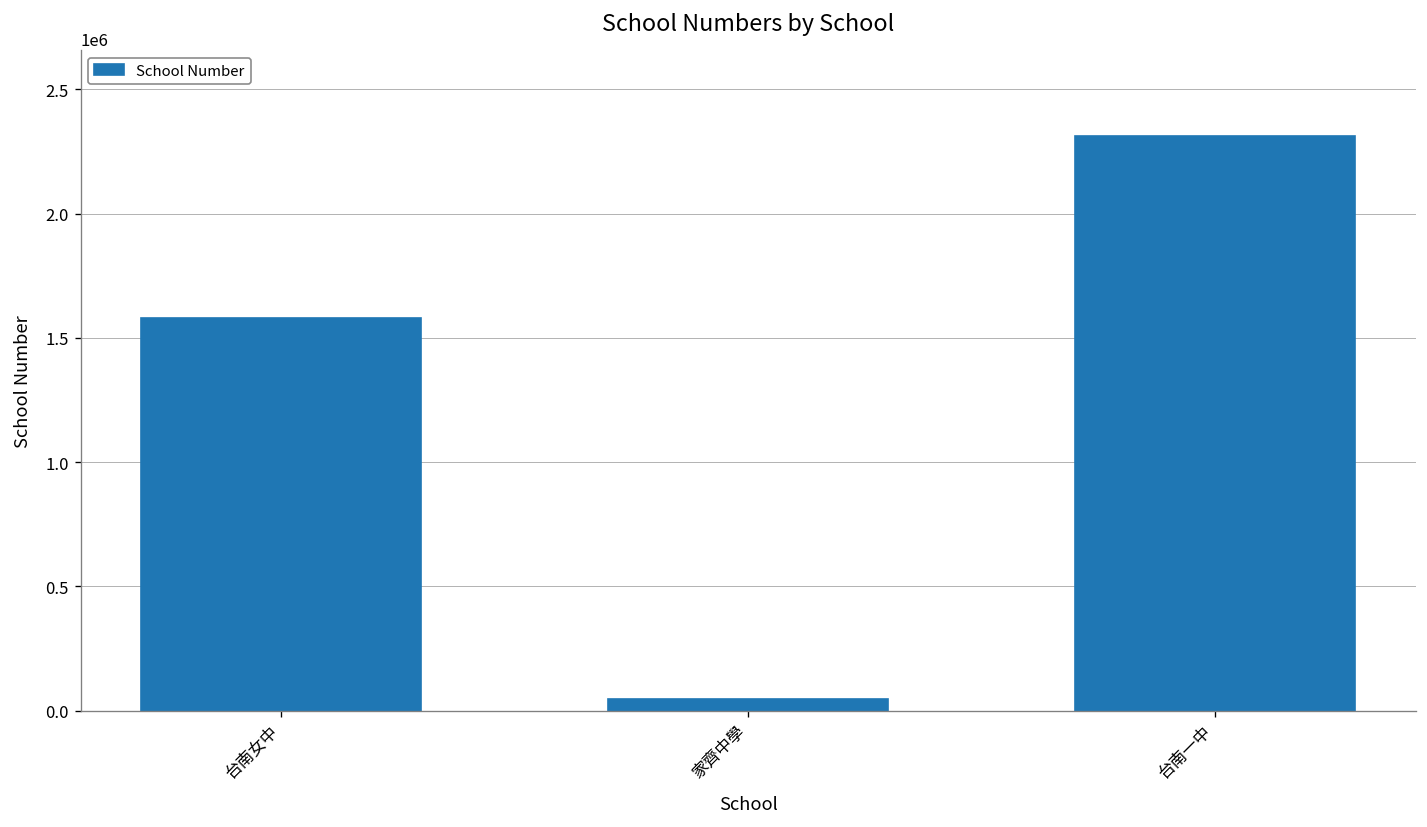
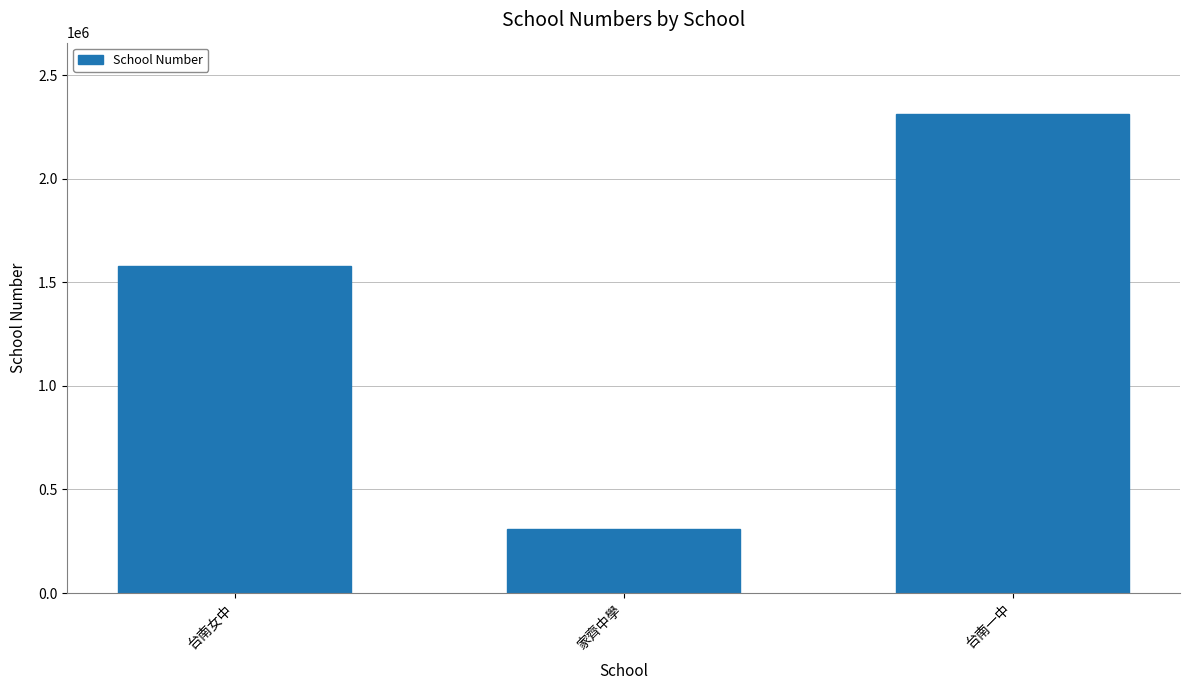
  {
    "台南女中": 1580000,
-   "家齊中學": 50000,
+   "家齊中學": 310000,
    "台南一中": 2310000
  }
